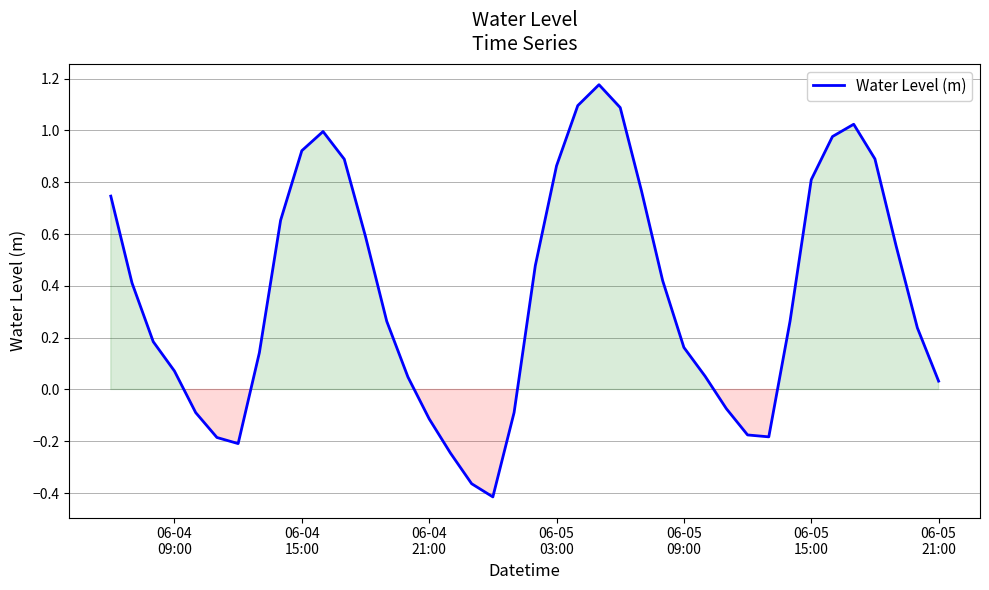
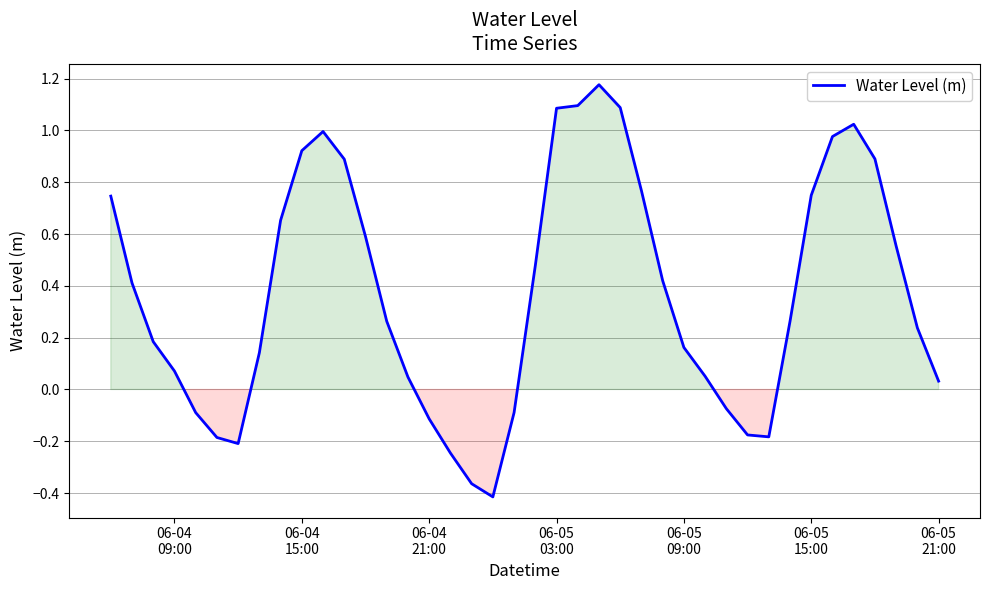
  {
    "06-04 09:00": 0.07,
    "06-04 15:00": 0.92,
    "06-04 21:00": -0.11,
-   "06-05 03:00": 0.86,
+   "06-05 03:00": 1.09,
    "06-05 09:00": 0.16,
-   "06-05 15:00": 0.81,
+   "06-05 15:00": 0.75,
    "06-05 21:00": 0.03
  }
